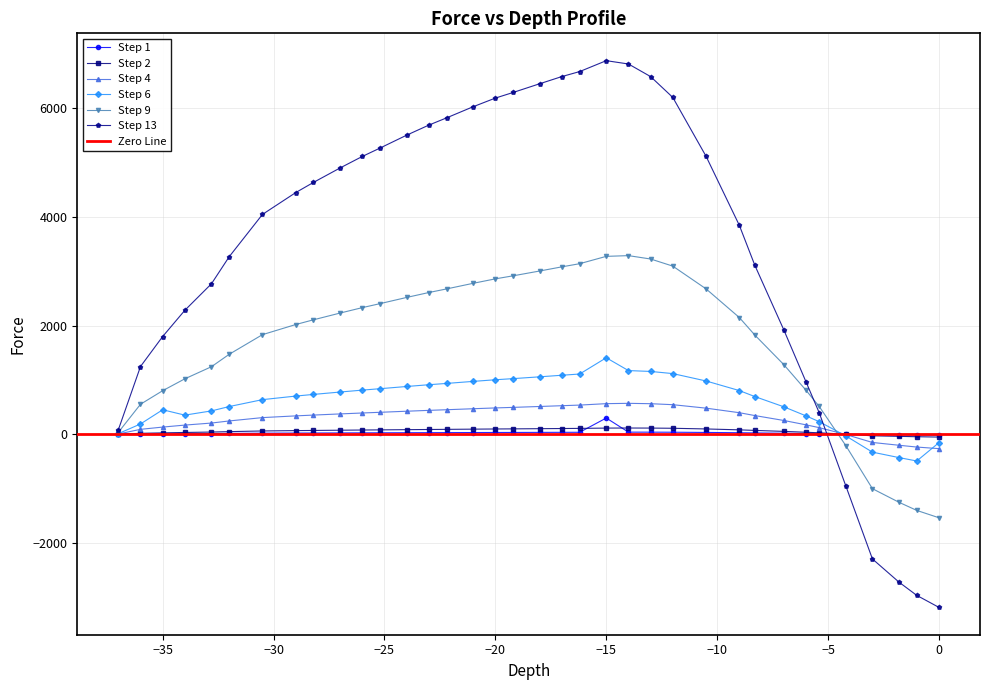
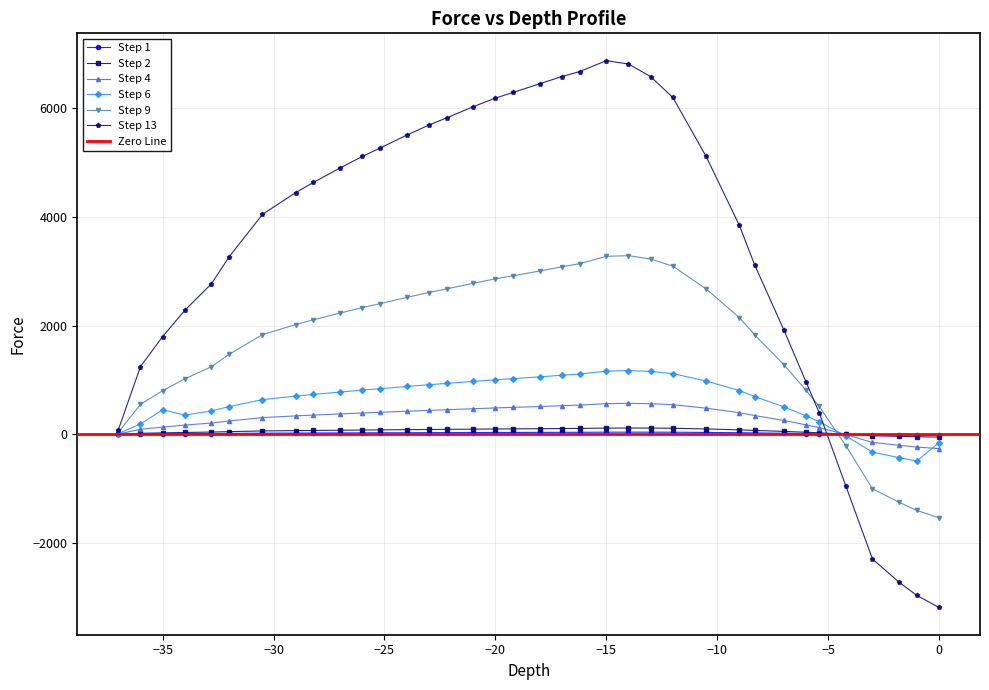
  {
    "Step 1": {
      "−20": 0,
-     "−15": 300
+     "−15": 0
    },
    "Step 6": {
      "−35": 500,
      "−20": 1000,
-     "−15": 1400,
+     "−15": 1200,
      "0": -200
    }
  }
